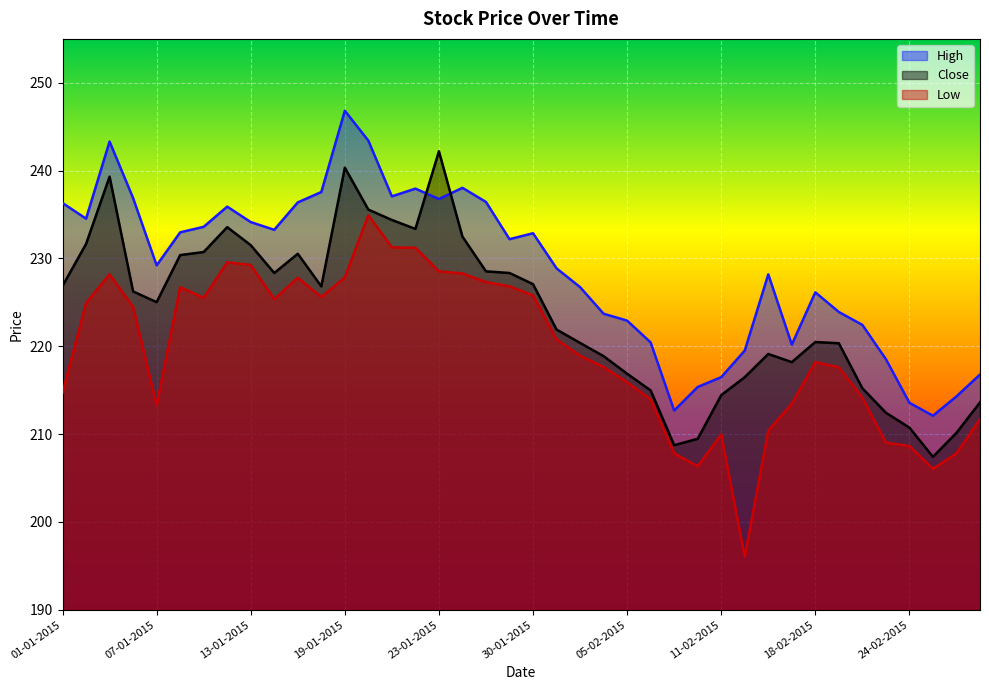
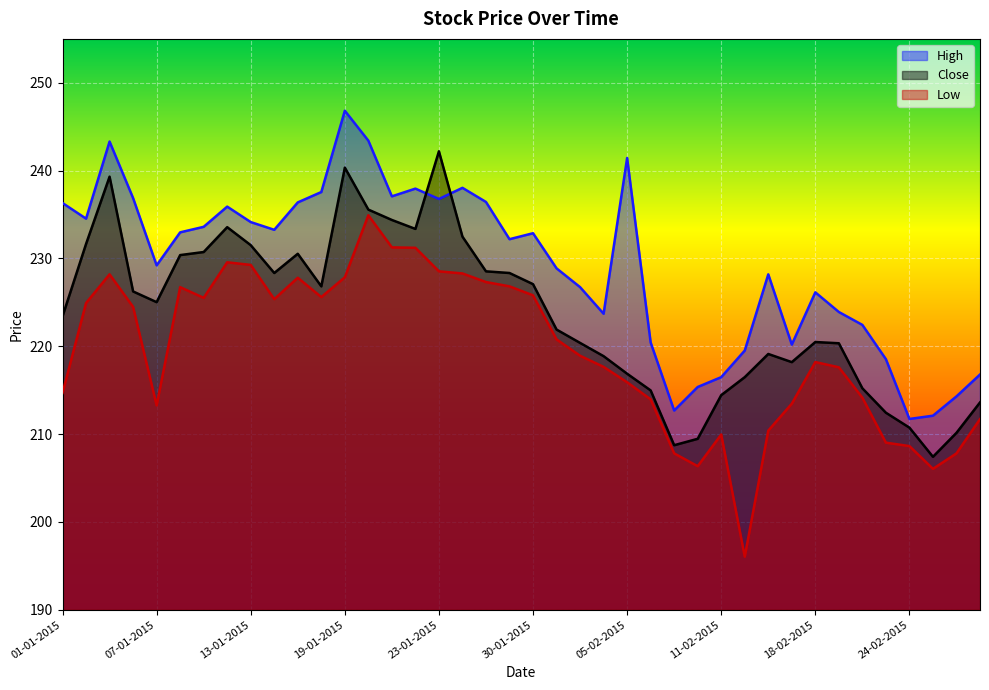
  {
    "High": {
      "01-01-2015": 236,
      "07-01-2015": 229,
      "13-01-2015": 234,
      "19-01-2015": 247,
      "23-01-2015": 237,
      "30-01-2015": 233,
-     "05-02-2015": 223,
+     "05-02-2015": 241,
      "11-02-2015": 216,
      "18-02-2015": 226,
-     "24-02-2015": 214
+     "24-02-2015": 212
    },
    "Close": {
-     "01-01-2015": 227,
+     "01-01-2015": 223,
      "07-01-2015": 225,
      "13-01-2015": 232,
      "19-01-2015": 240,
      "23-01-2015": 242,
      "30-01-2015": 227,
      "05-02-2015": 217,
      "11-02-2015": 214,
      "18-02-2015": 220,
      "24-02-2015": 211
    },
    "Low": {
      "01-01-2015": 215,
      "07-01-2015": 213,
      "13-01-2015": 229,
      "19-01-2015": 228,
      "23-01-2015": 229,
      "30-01-2015": 226,
      "05-02-2015": 216,
      "11-02-2015": 210,
      "18-02-2015": 218,
      "24-02-2015": 209
    }
  }
